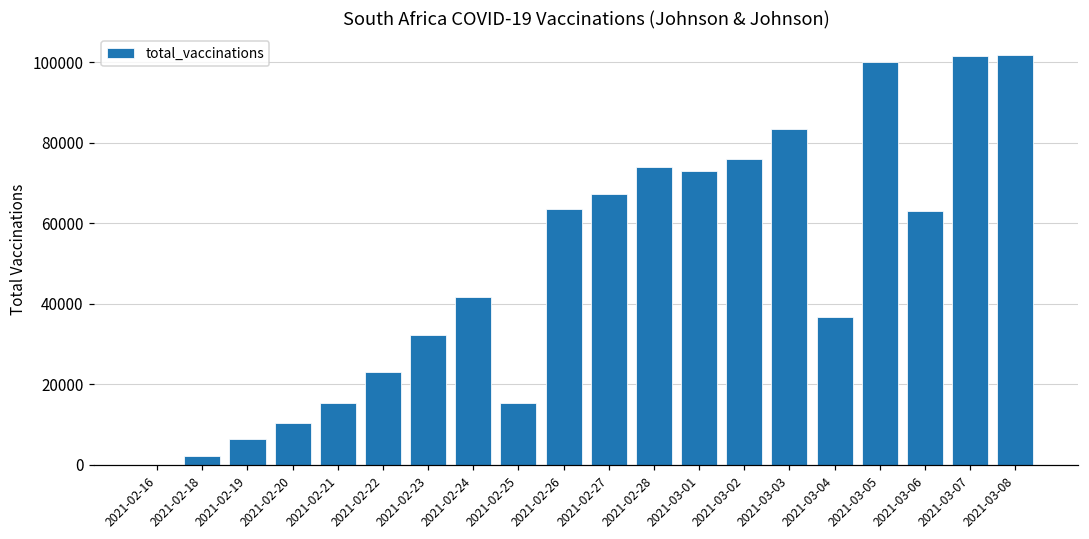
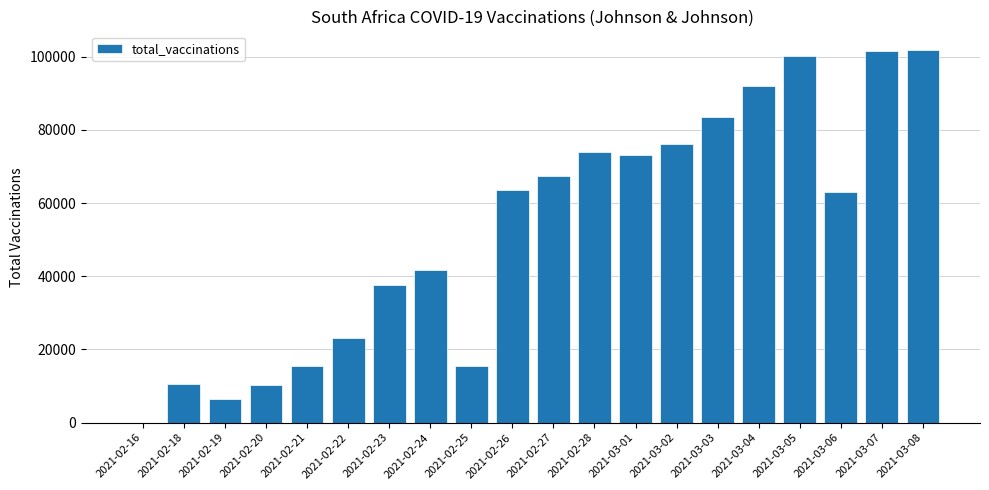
  {
    "2021-02-16": 0,
-   "2021-02-18": 2000,
+   "2021-02-18": 11000,
    "2021-02-19": 7000,
    "2021-02-20": 10000,
    "2021-02-21": 15000,
    "2021-02-22": 23000,
-   "2021-02-23": 32000,
+   "2021-02-23": 38000,
    "2021-02-24": 42000,
    "2021-02-25": 15000,
    "2021-02-26": 64000,
    "2021-02-27": 67000,
    "2021-02-28": 74000,
    "2021-03-01": 73000,
    "2021-03-02": 76000,
    "2021-03-03": 84000,
-   "2021-03-04": 37000,
+   "2021-03-04": 92000,
    "2021-03-05": 100000,
    "2021-03-06": 63000,
    "2021-03-07": 102000,
    "2021-03-08": 102000
  }
